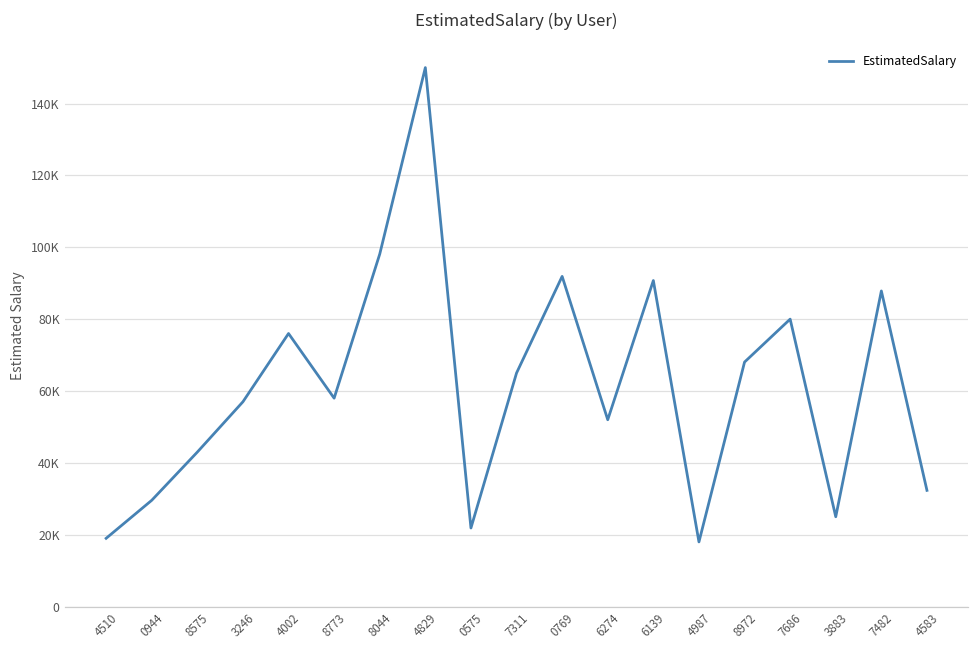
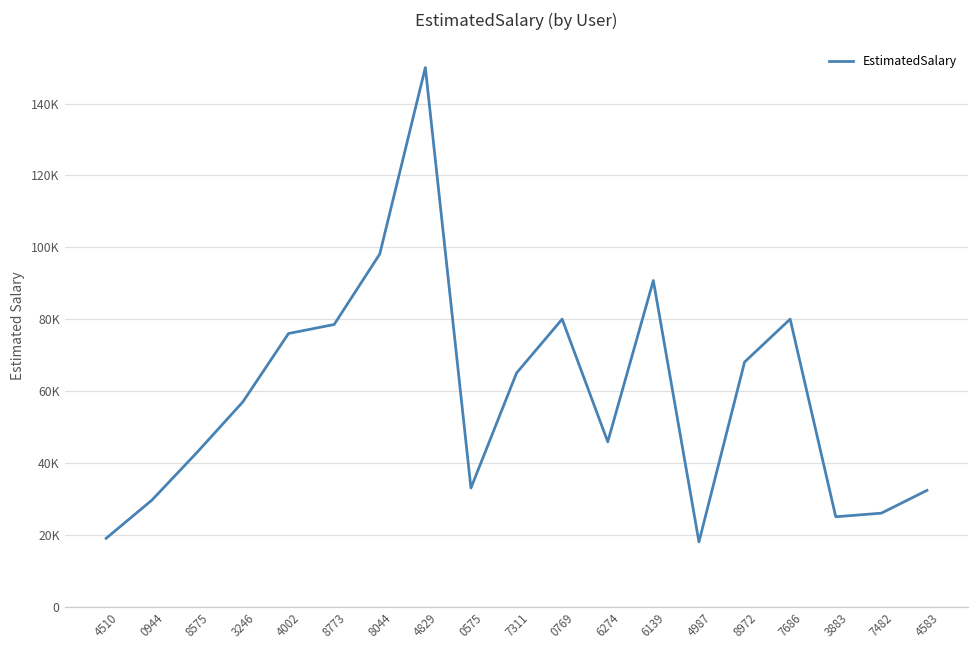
  {
    "4510": 19000,
    "0944": 30000,
    "8575": 43000,
    "3246": 57000,
    "4002": 76000,
-   "8773": 58000,
+   "8773": 78000,
    "8044": 98000,
    "4829": 150000,
-   "0575": 22000,
+   "0575": 33000,
    "7311": 65000,
-   "0769": 92000,
-   "6274": 52000,
+   "0769": 80000,
+   "6274": 46000,
    "6139": 91000,
    "4987": 18000,
    "8972": 68000,
    "7686": 80000,
    "3883": 25000,
-   "7482": 88000,
+   "7482": 26000,
    "4583": 32000
  }
